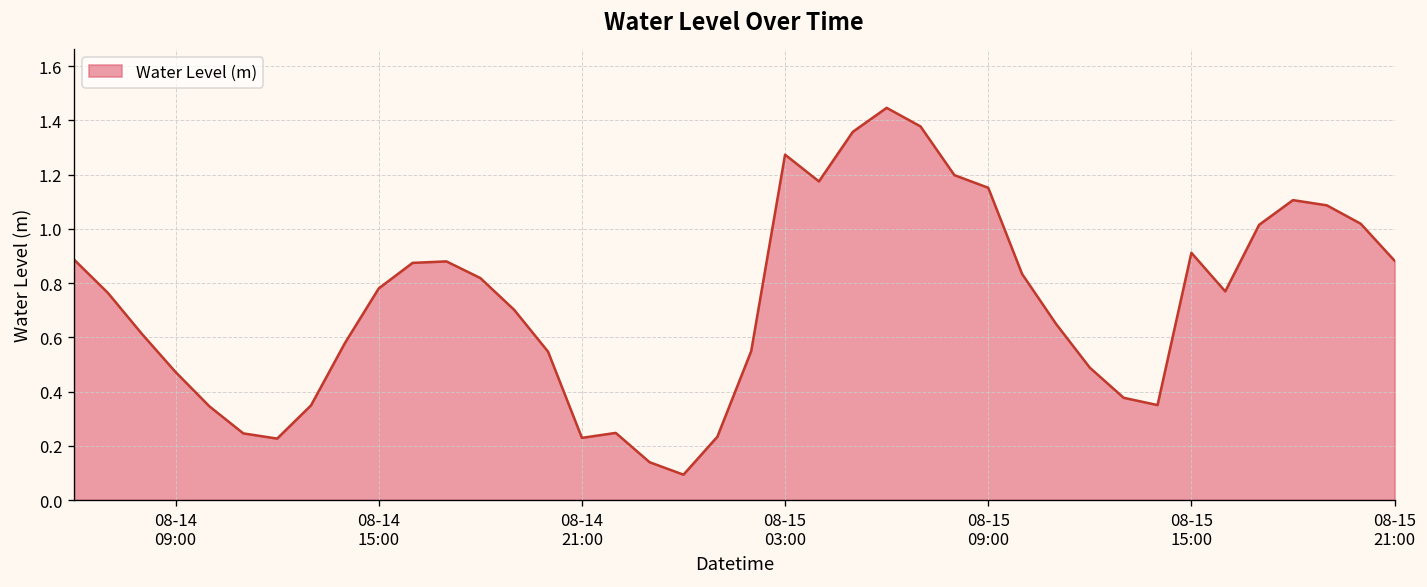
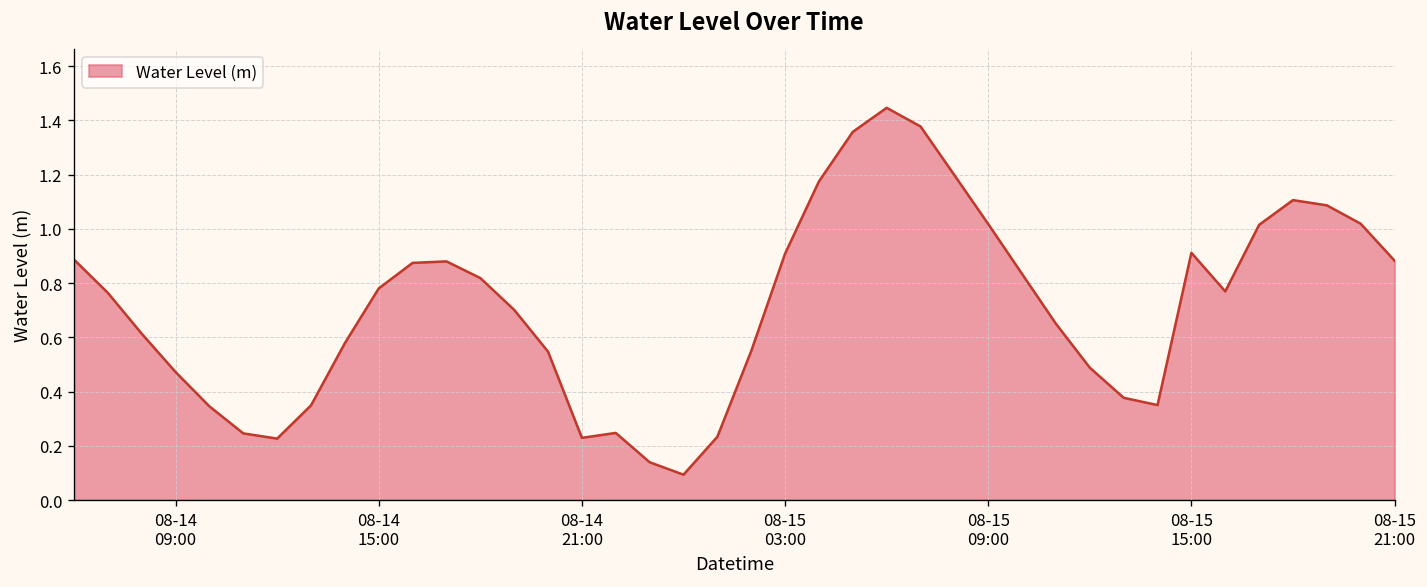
  {
    "08-14 09:00": 0.47,
    "08-14 15:00": 0.78,
    "08-14 21:00": 0.23,
-   "08-15 03:00": 1.27,
-   "08-15 09:00": 1.15,
+   "08-15 03:00": 0.91,
+   "08-15 09:00": 1.02,
    "08-15 15:00": 0.91,
    "08-15 21:00": 0.88
  }
